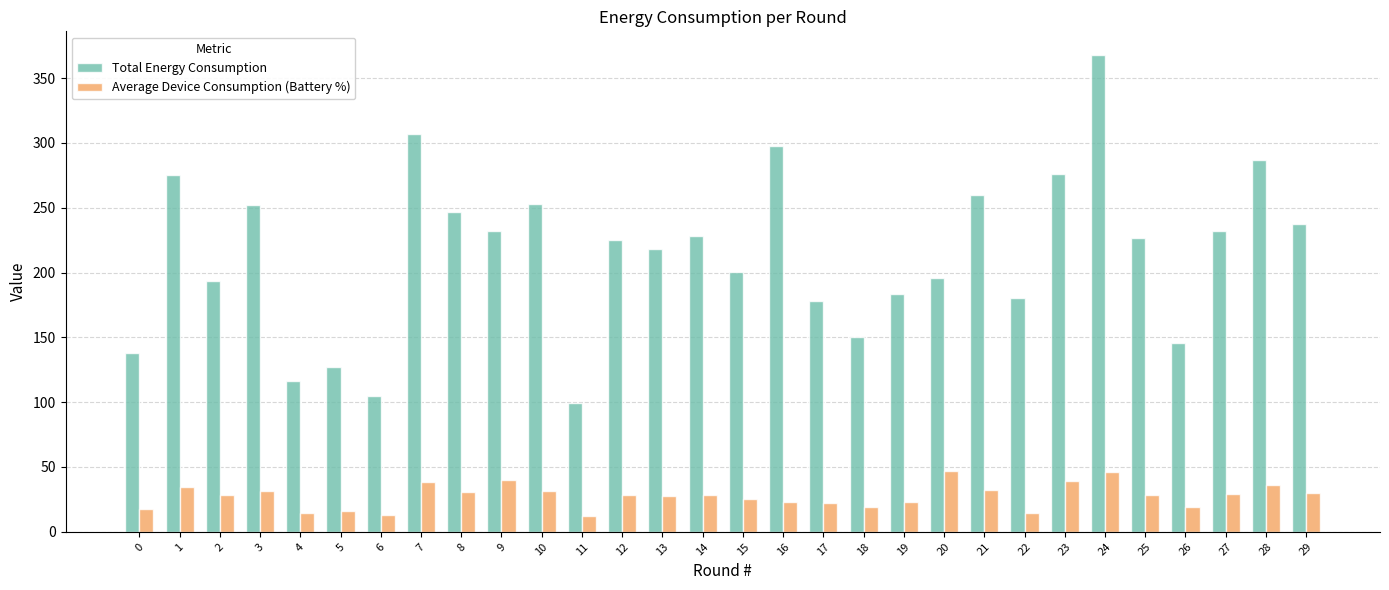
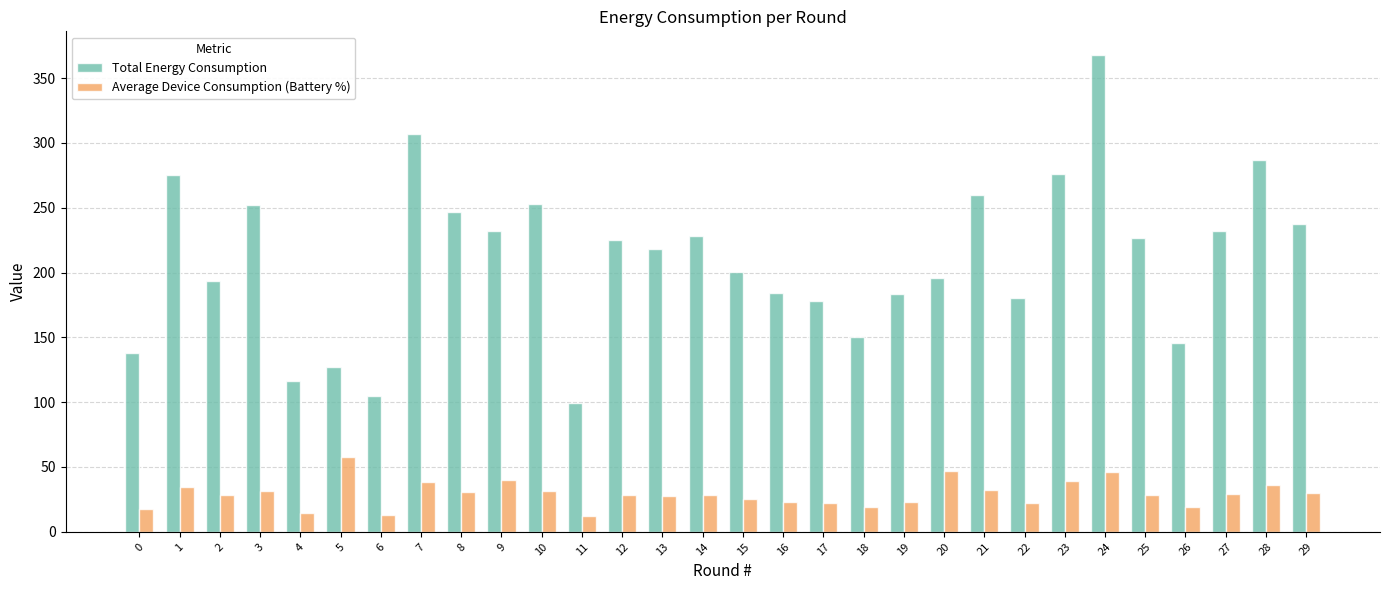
  {
    "Total Energy Consumption": {
      "0": 138,
      "1": 275,
      "2": 193,
      "3": 252,
      "4": 116,
      "5": 127,
      "6": 105,
      "7": 307,
      "8": 247,
      "9": 232,
      "10": 253,
      "11": 99,
      "12": 225,
      "13": 218,
      "14": 228,
      "15": 200,
-     "16": 297,
+     "16": 184,
      "17": 178,
      "18": 151,
      "19": 184,
      "20": 196,
      "21": 260,
      "22": 180,
      "23": 276,
      "24": 368,
      "25": 226,
      "26": 146,
      "27": 232,
      "28": 287,
      "29": 237
    },
    "Average Device Consumption (Battery %)": {
      "0": 17,
      "1": 34,
      "2": 29,
      "3": 31,
      "4": 15,
-     "5": 16,
+     "5": 58,
      "6": 13,
      "7": 38,
      "8": 31,
      "9": 40,
      "10": 32,
      "11": 12,
      "12": 28,
      "13": 27,
      "14": 29,
      "15": 25,
      "16": 23,
      "17": 22,
      "18": 19,
      "19": 23,
      "20": 47,
      "21": 32,
-     "22": 14,
+     "22": 23,
      "23": 39,
      "24": 46,
      "25": 28,
      "26": 19,
      "27": 29,
      "28": 36,
      "29": 30
    }
  }
